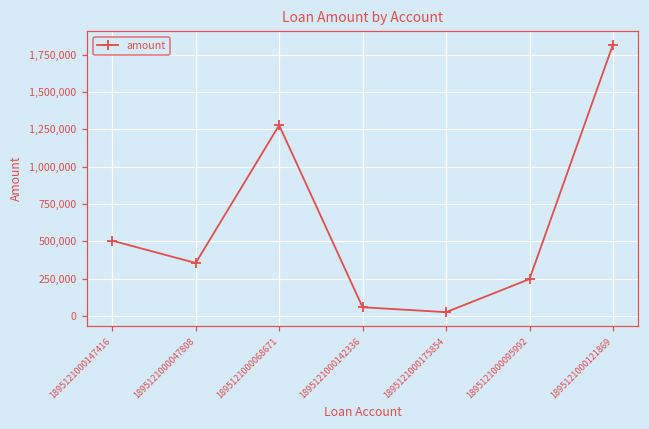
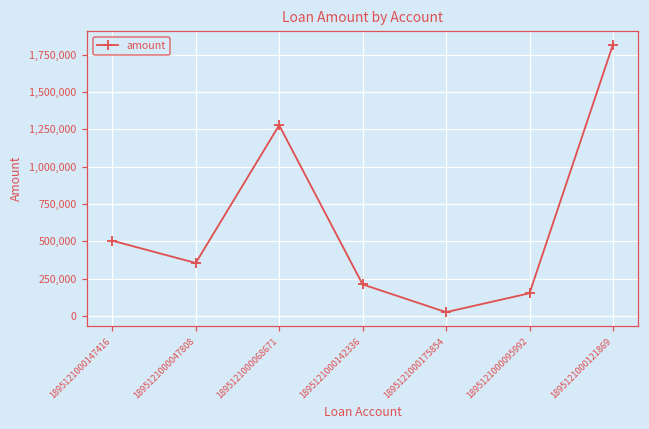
  {
    "1895121000147416": "500,000",
    "1895121000047808": "360,000",
    "1895121000068671": "1,280,000",
-   "1895121000142336": "60,000",
+   "1895121000142336": "210,000",
    "1895121000175854": "30,000",
-   "1895121000095992": "250,000",
+   "1895121000095992": "150,000",
    "1895121000121869": "1,820,000"
  }
